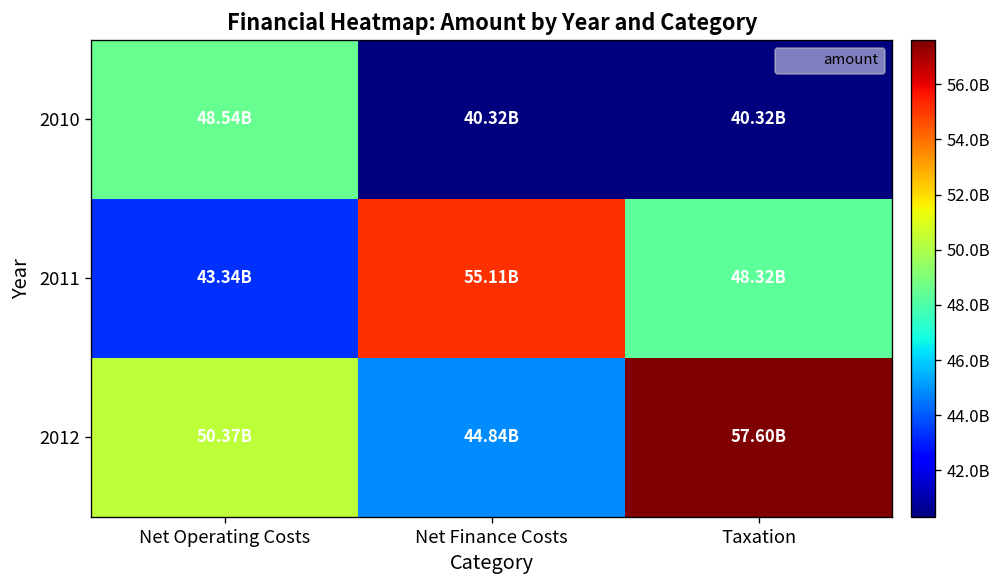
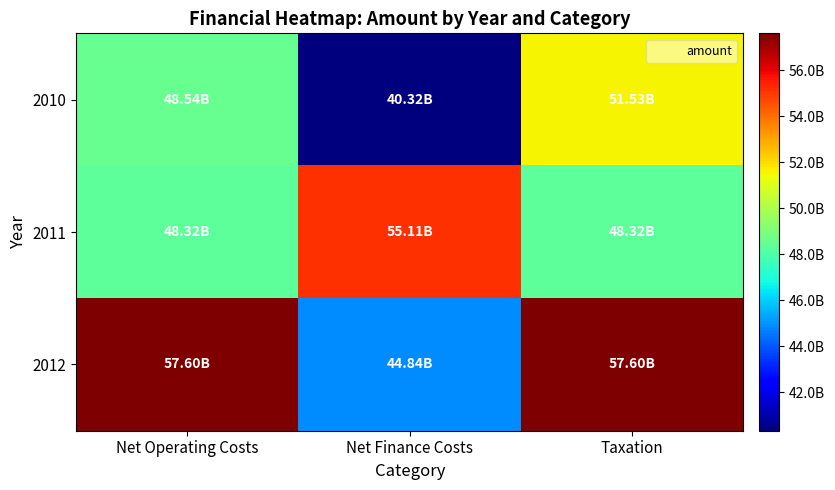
  {
    "2010": {
      "Net Operating Costs": "48.54B",
      "Net Finance Costs": "40.32B",
-     "Taxation": "40.32B"
+     "Taxation": "51.53B"
    },
    "2011": {
-     "Net Operating Costs": "43.34B",
+     "Net Operating Costs": "48.32B",
      "Net Finance Costs": "55.11B",
      "Taxation": "48.32B"
    },
    "2012": {
-     "Net Operating Costs": "50.37B",
+     "Net Operating Costs": "57.60B",
      "Net Finance Costs": "44.84B",
      "Taxation": "57.60B"
    }
  }
